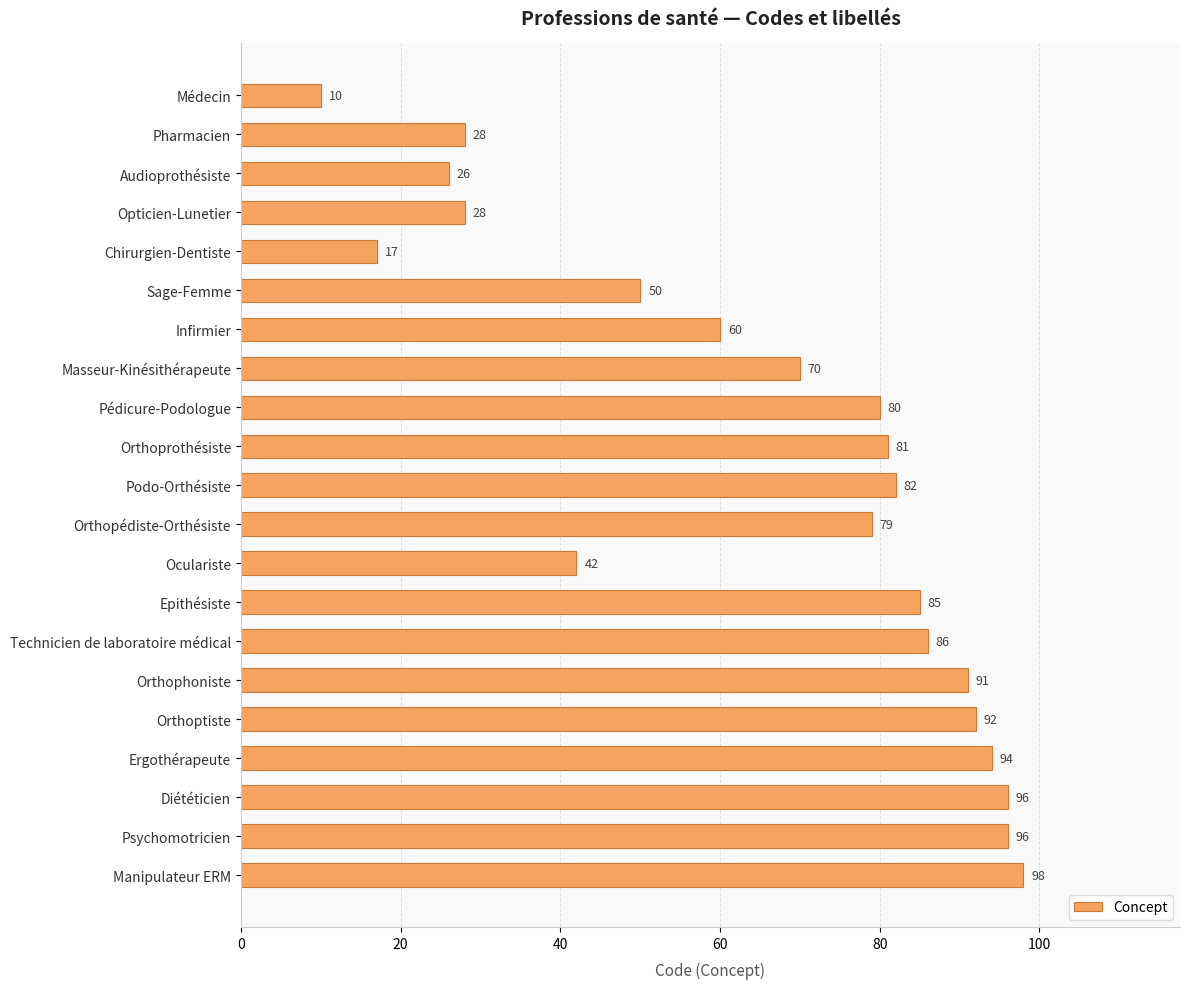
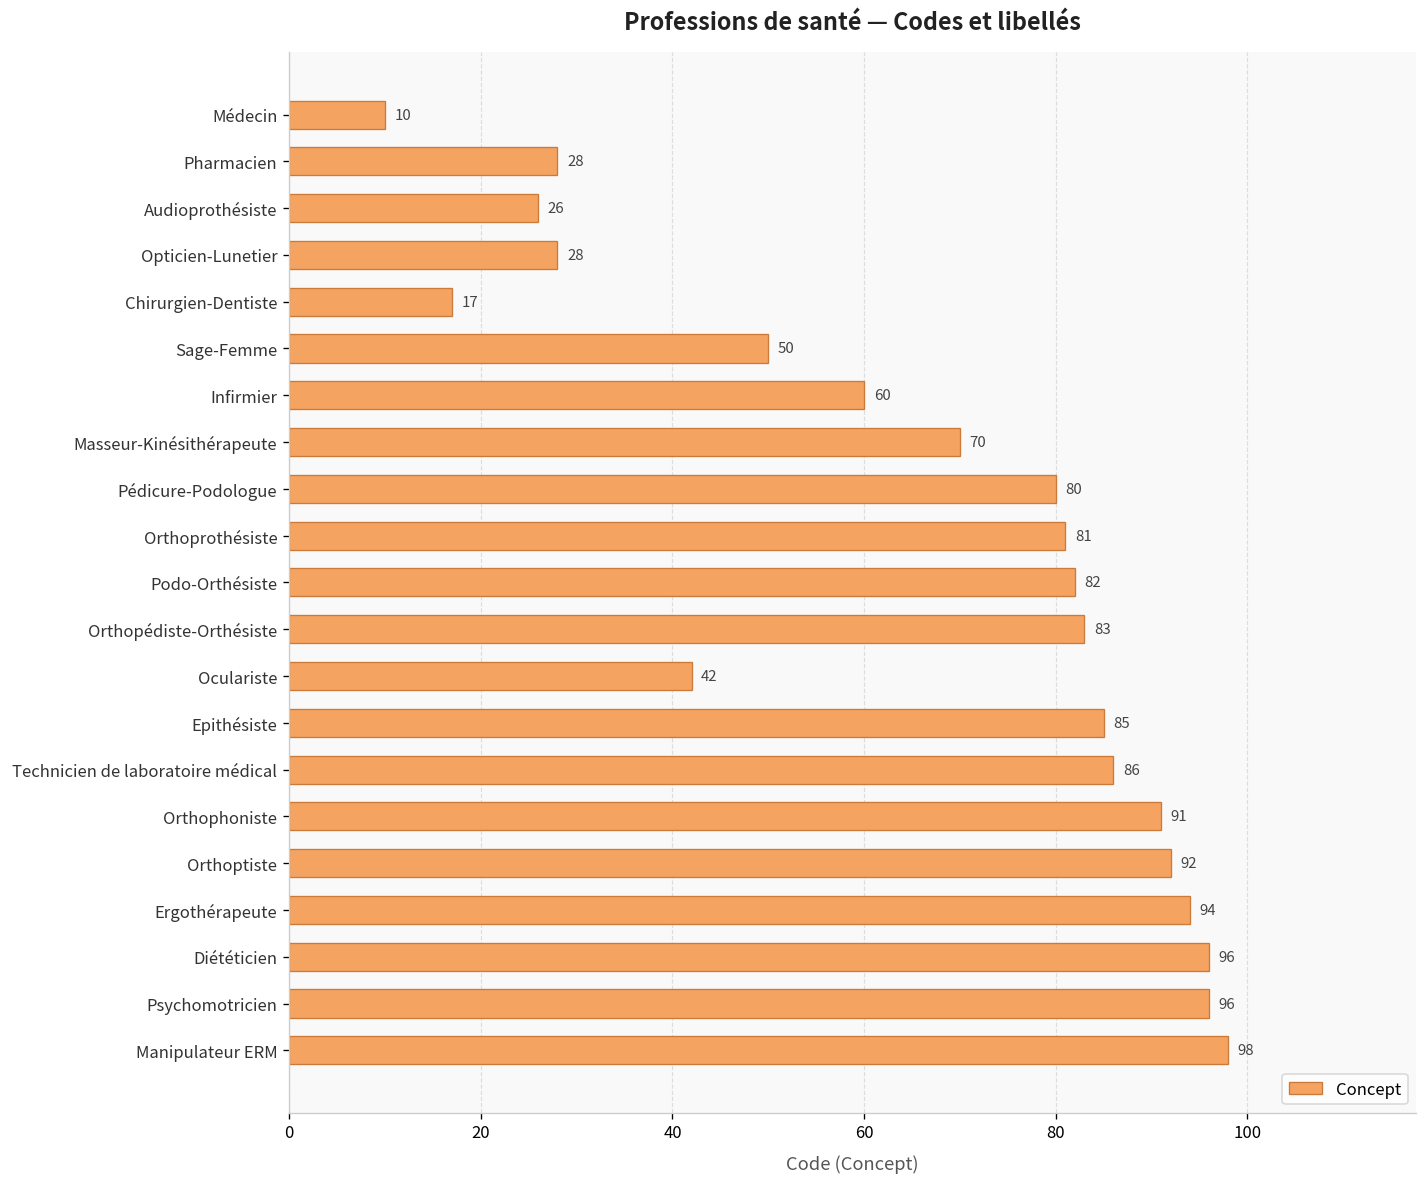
  {
    "Médecin": 10,
    "Pharmacien": 28,
    "Audioprothésiste": 26,
    "Opticien-Lunetier": 28,
    "Chirurgien-Dentiste": 17,
    "Sage-Femme": 50,
    "Infirmier": 60,
    "Masseur-Kinésithérapeute": 70,
    "Pédicure-Podologue": 80,
    "Orthoprothésiste": 81,
    "Podo-Orthésiste": 82,
-   "Orthopédiste-Orthésiste": 79,
+   "Orthopédiste-Orthésiste": 83,
    "Oculariste": 42,
    "Epithésiste": 85,
    "Technicien de laboratoire médical": 86,
    "Orthophoniste": 91,
    "Orthoptiste": 92,
    "Ergothérapeute": 94,
    "Diététicien": 96,
    "Psychomotricien": 96,
    "Manipulateur ERM": 98
  }
